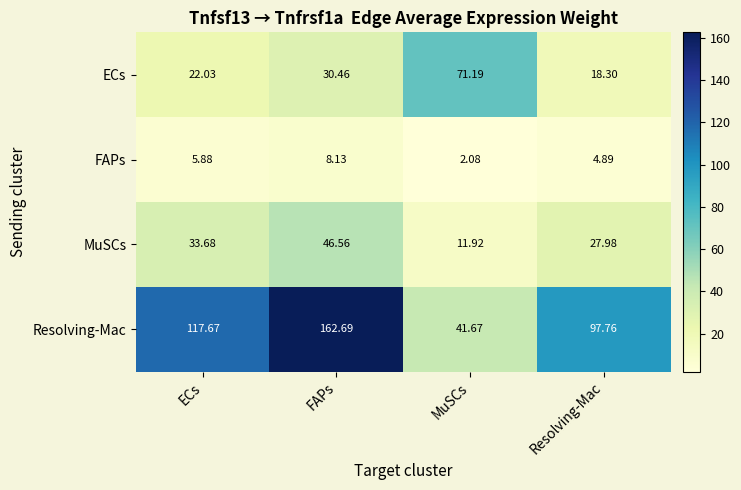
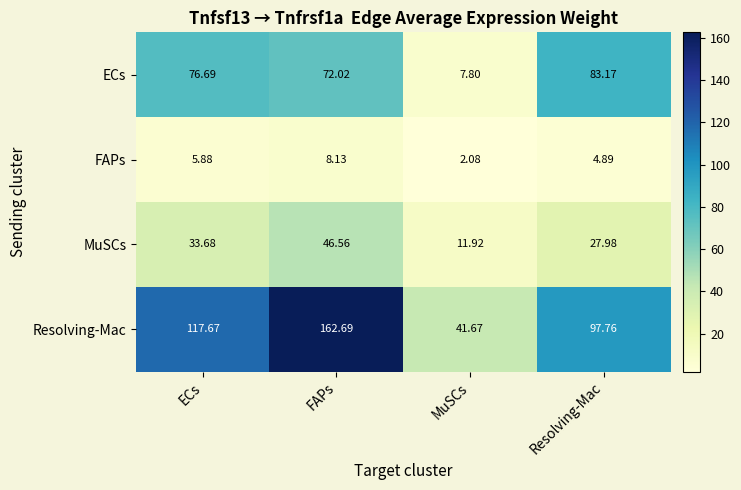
  {
    "ECs": {
-     "ECs": 22.03,
-     "FAPs": 30.46,
-     "MuSCs": 71.19,
-     "Resolving-Mac": 18.30
+     "ECs": 76.69,
+     "FAPs": 72.02,
+     "MuSCs": 7.80,
+     "Resolving-Mac": 83.17
    },
    "FAPs": {
      "ECs": 5.88,
      "FAPs": 8.13,
      "MuSCs": 2.08,
      "Resolving-Mac": 4.89
    },
    "MuSCs": {
      "ECs": 33.68,
      "FAPs": 46.56,
      "MuSCs": 11.92,
      "Resolving-Mac": 27.98
    },
    "Resolving-Mac": {
      "ECs": 117.67,
      "FAPs": 162.69,
      "MuSCs": 41.67,
      "Resolving-Mac": 97.76
    }
  }
